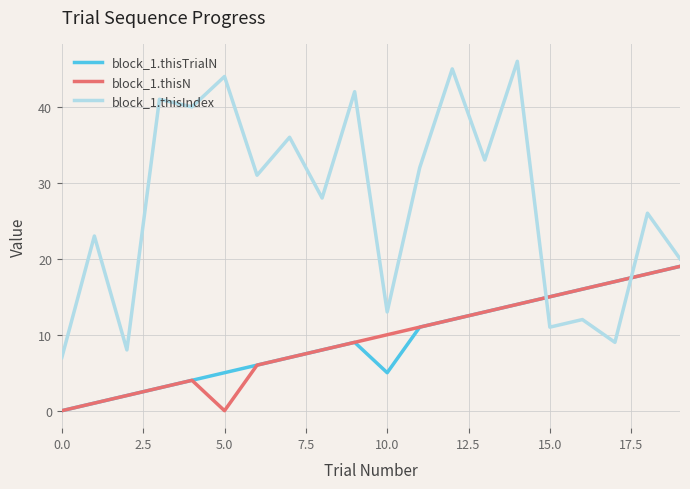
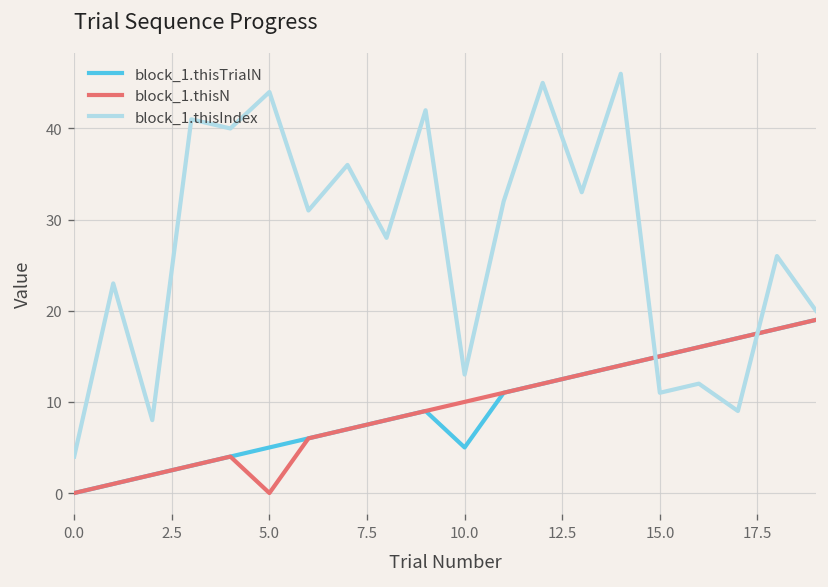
  {
    "block_1.thisTrialN": {
      "5.0": 5,
      "10.0": 5
    },
    "block_1.thisN": {
      "5.0": 0,
      "10.0": 10
    },
    "block_1.thisIndex": {
-     "0.0": 7,
+     "0.0": 4,
      "5.0": 44,
      "10.0": 13,
      "15.0": 11
    }
  }
